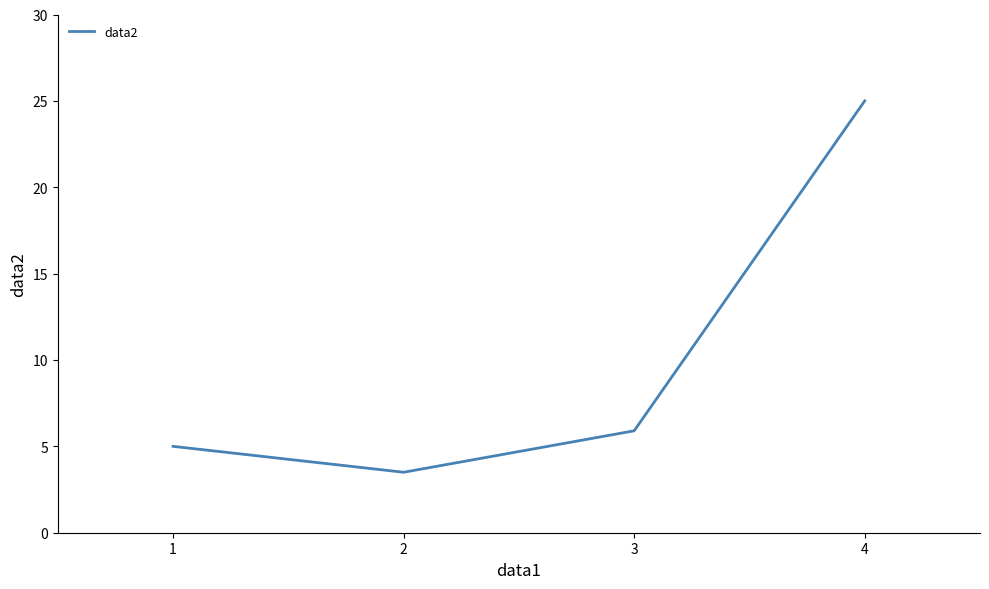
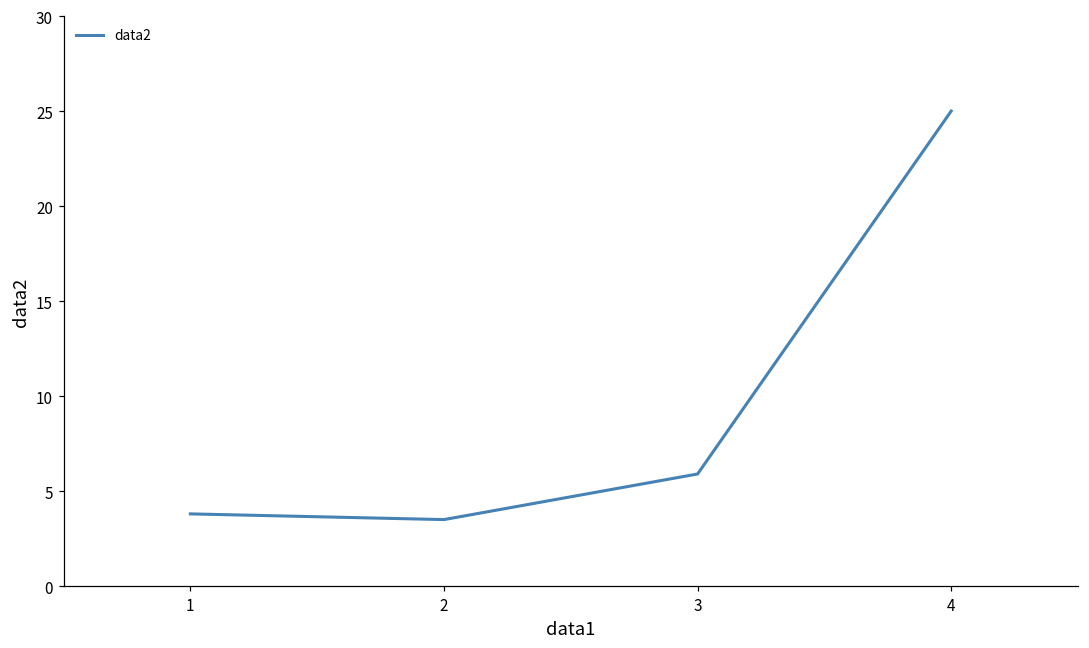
  {
-   "1": 5.0,
+   "1": 3.8,
    "2": 3.5,
    "3": 5.9,
    "4": 25.0
  }
